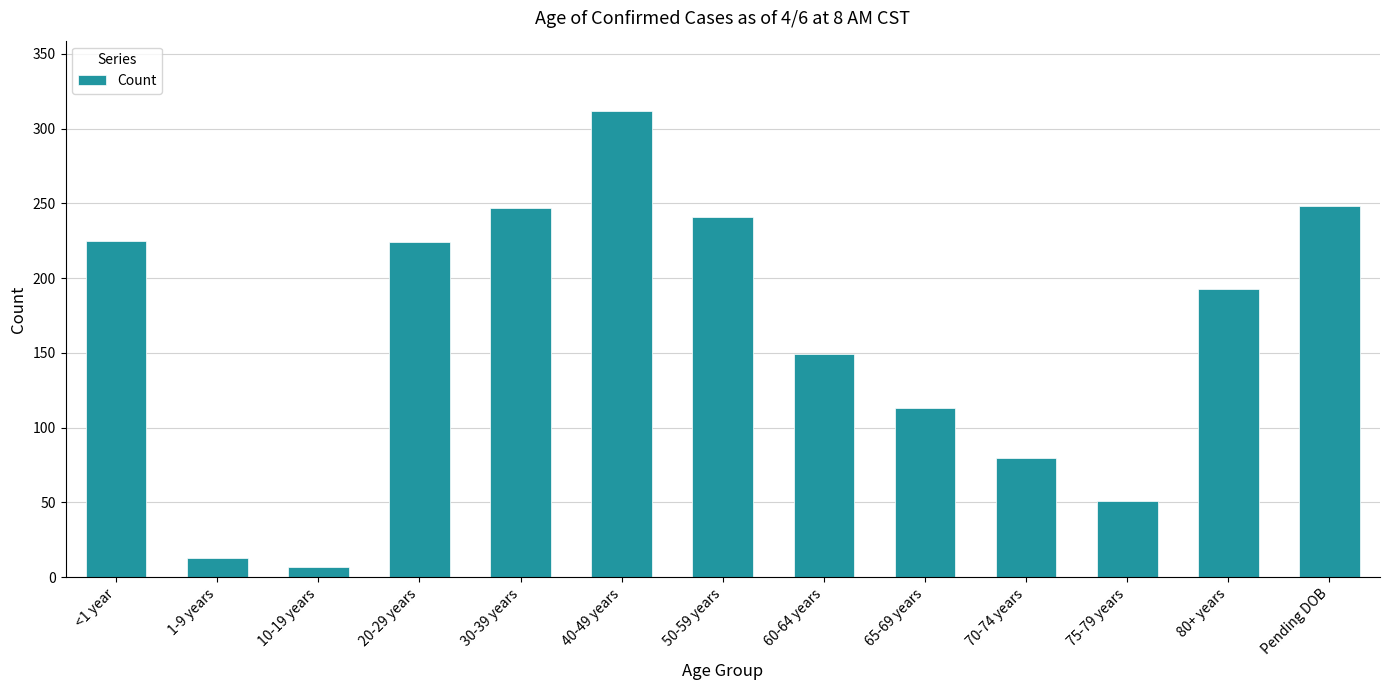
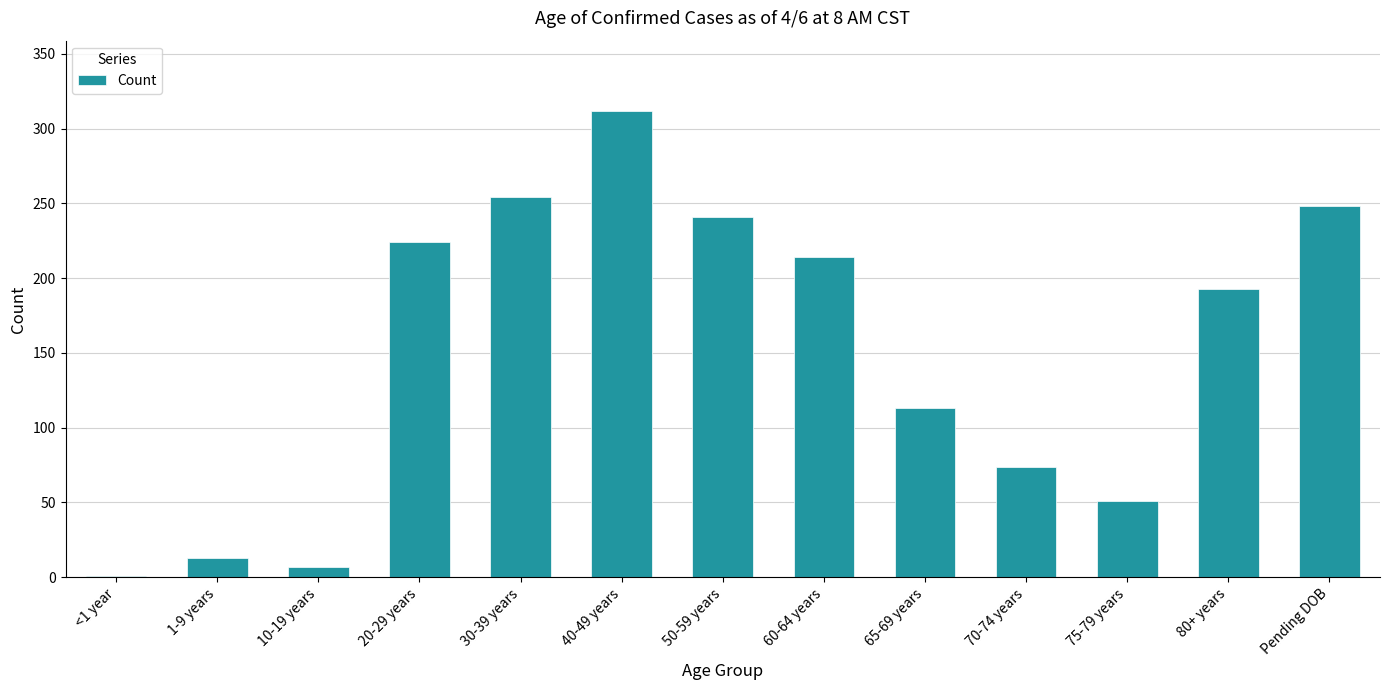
  {
-   "<1 year": 225,
+   "<1 year": 1,
    "1-9 years": 13,
    "10-19 years": 7,
    "20-29 years": 224,
-   "30-39 years": 247,
+   "30-39 years": 254,
    "40-49 years": 312,
    "50-59 years": 241,
-   "60-64 years": 149,
+   "60-64 years": 214,
    "65-69 years": 113,
-   "70-74 years": 80,
+   "70-74 years": 74,
    "75-79 years": 51,
    "80+ years": 193,
    "Pending DOB": 248
  }
